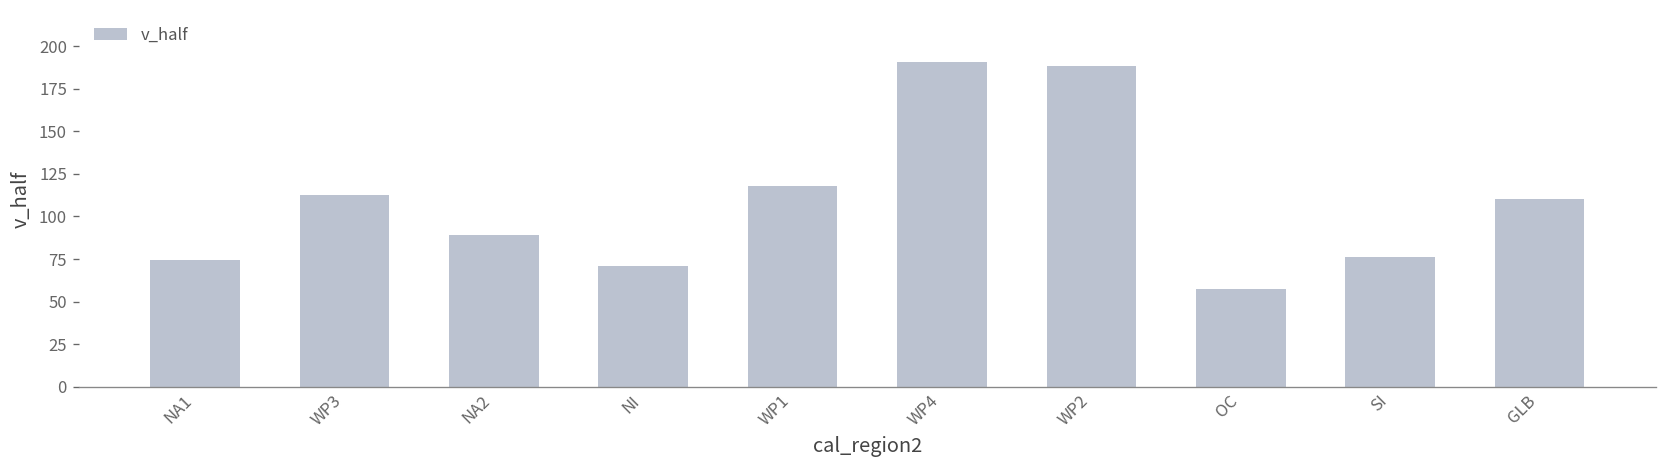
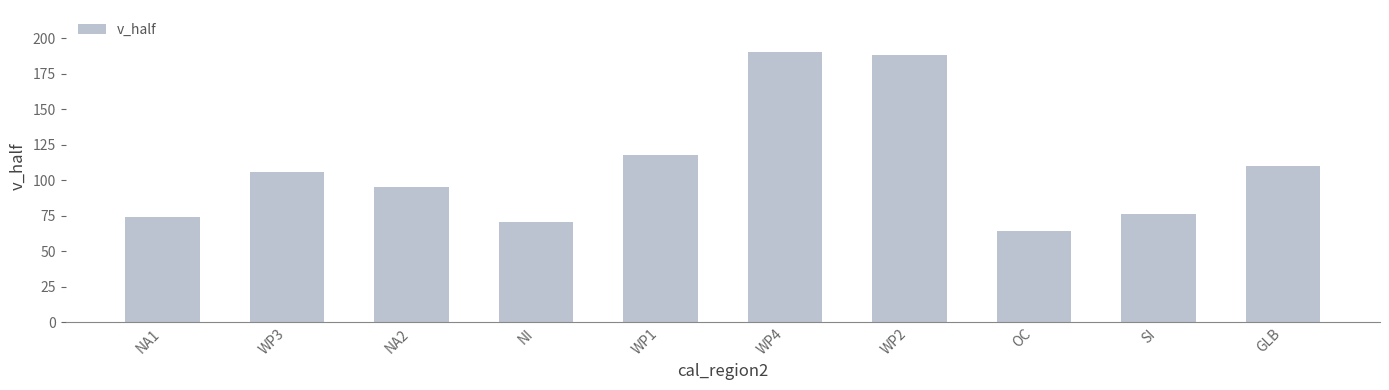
  {
    "NA1": 74,
-   "WP3": 113,
-   "NA2": 89,
+   "WP3": 106,
+   "NA2": 95,
    "NI": 71,
    "WP1": 118,
    "WP4": 191,
    "WP2": 188,
-   "OC": 57,
+   "OC": 64,
    "SI": 76,
    "GLB": 110
  }
